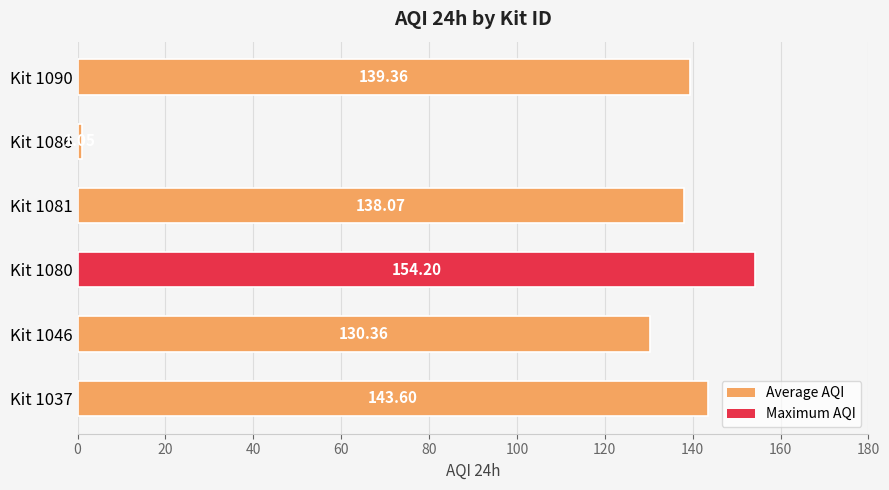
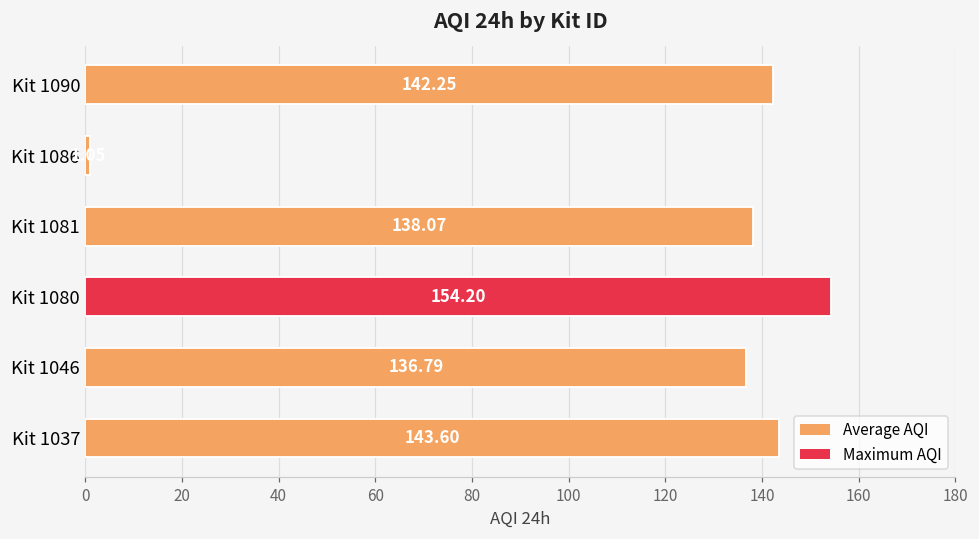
  {
-   "Kit 1090": 139.36,
+   "Kit 1090": 142.25,
    "Kit 1081": 138.07,
    "Kit 1080": 154.20,
-   "Kit 1046": 130.36,
+   "Kit 1046": 136.79,
    "Kit 1037": 143.60
  }
